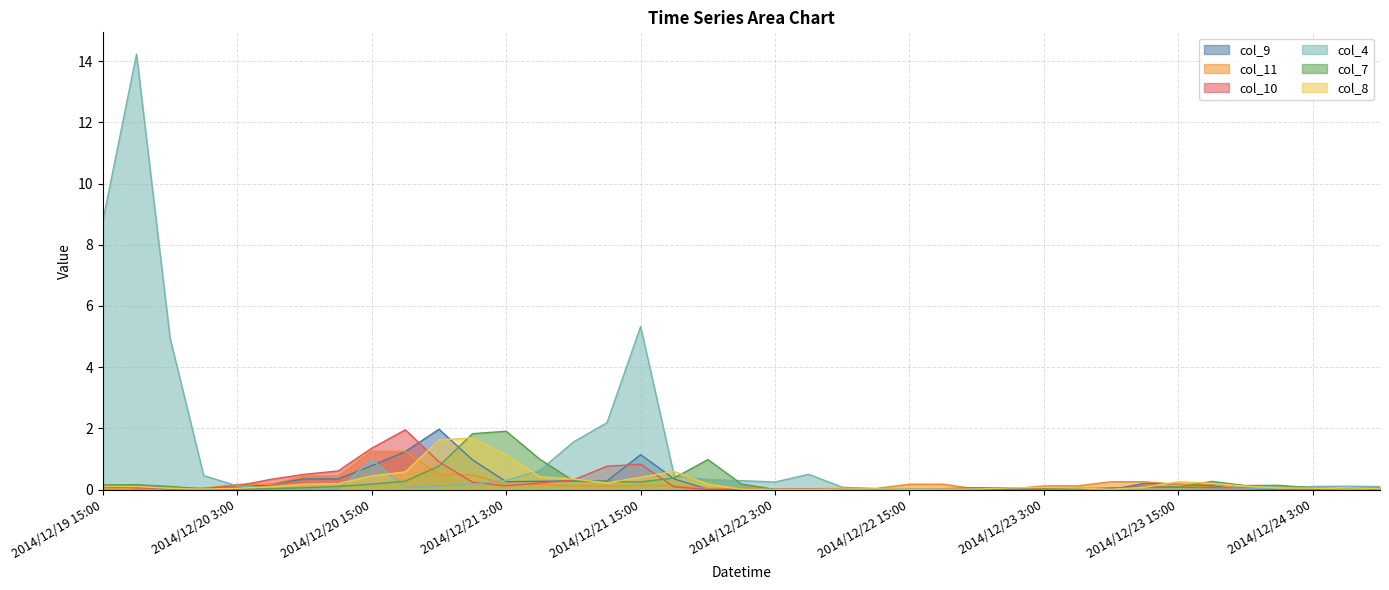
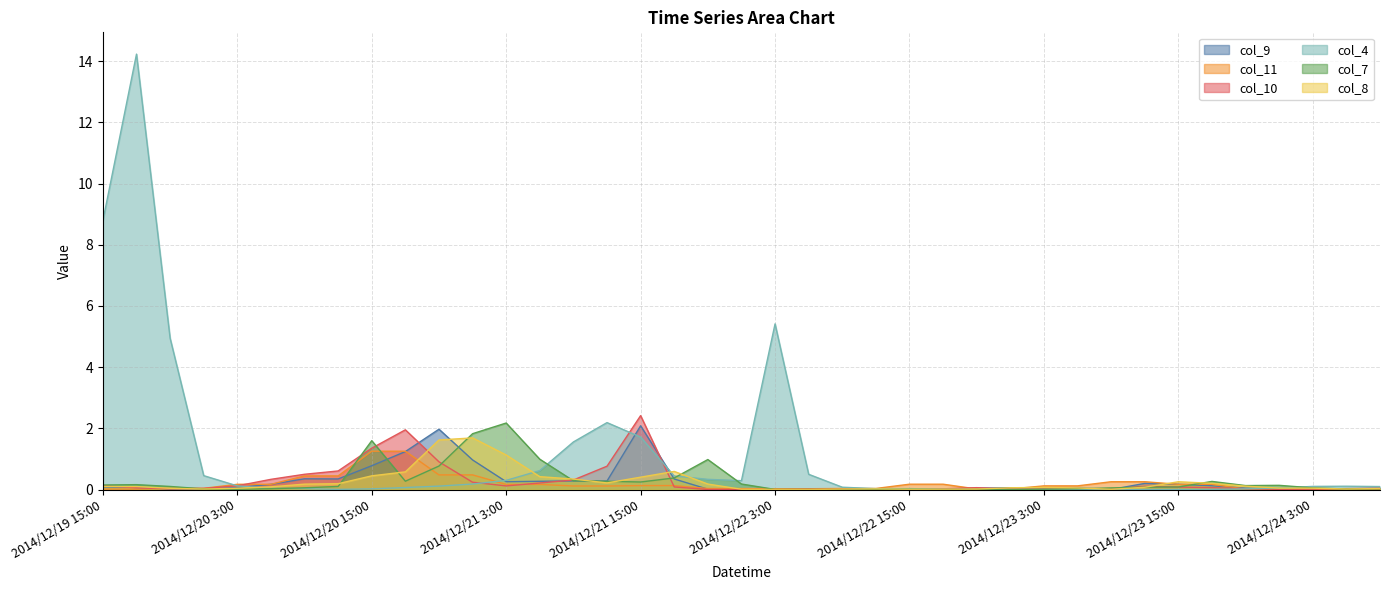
  {
    "col_9": {
      "2014/12/20 15:00": 0.8,
-     "2014/12/21 15:00": 1.1
+     "2014/12/21 15:00": 2.1
    },
    "col_10": {
      "2014/12/20 15:00": 1.4,
-     "2014/12/21 15:00": 0.8
+     "2014/12/21 15:00": 2.4
    },
    "col_4": {
      "2014/12/19 15:00": 8.8,
-     "2014/12/20 15:00": 1.0,
-     "2014/12/21 15:00": 5.3,
-     "2014/12/22 3:00": 0.2
+     "2014/12/20 15:00": 0.0,
+     "2014/12/21 15:00": 1.7,
+     "2014/12/22 3:00": 5.4
    },
    "col_7": {
-     "2014/12/20 15:00": 0.2,
-     "2014/12/21 3:00": 1.9,
+     "2014/12/20 15:00": 1.6,
+     "2014/12/21 3:00": 2.2,
      "2014/12/21 15:00": 0.2
    }
  }
